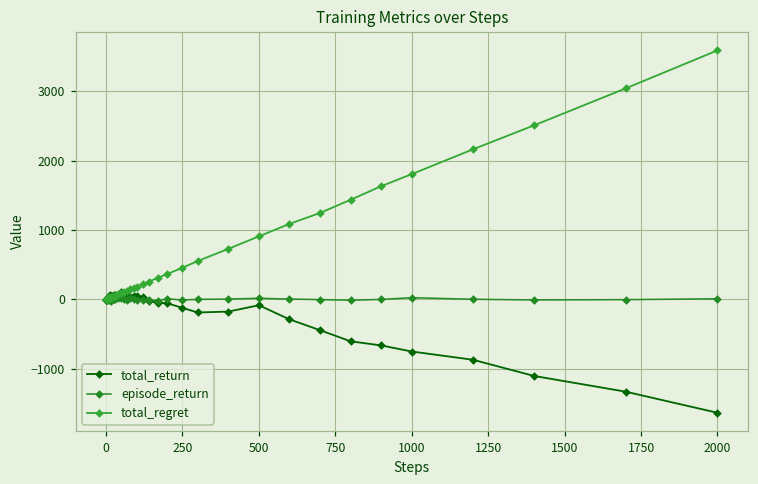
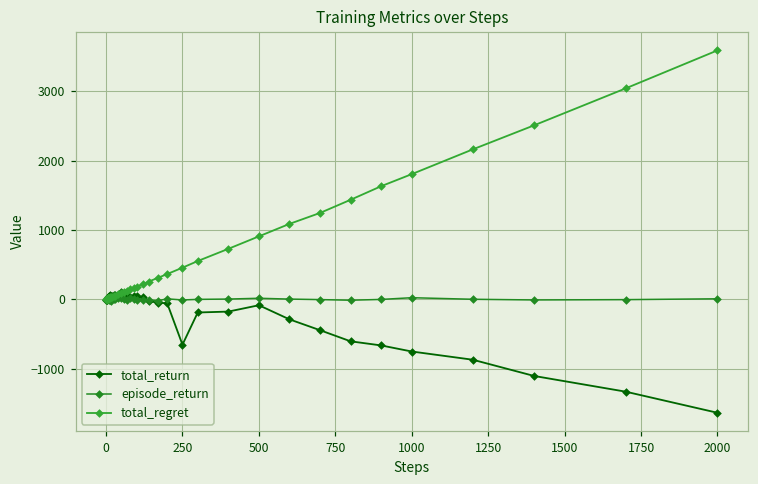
  {
    "total_return": {
-     "250": -100,
+     "250": -700,
      "500": -100,
      "1000": -800,
      "2000": -1600
    }
  }
